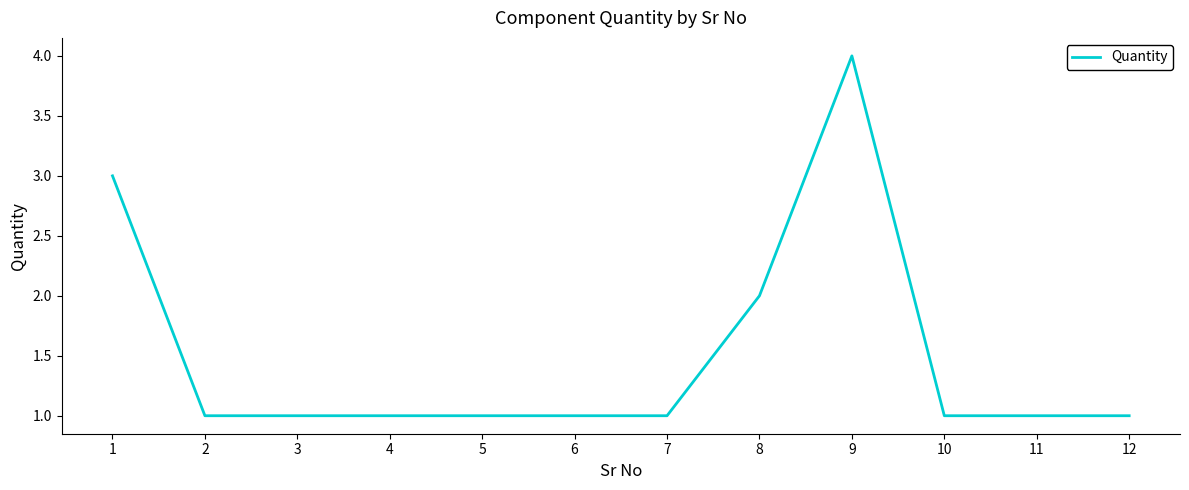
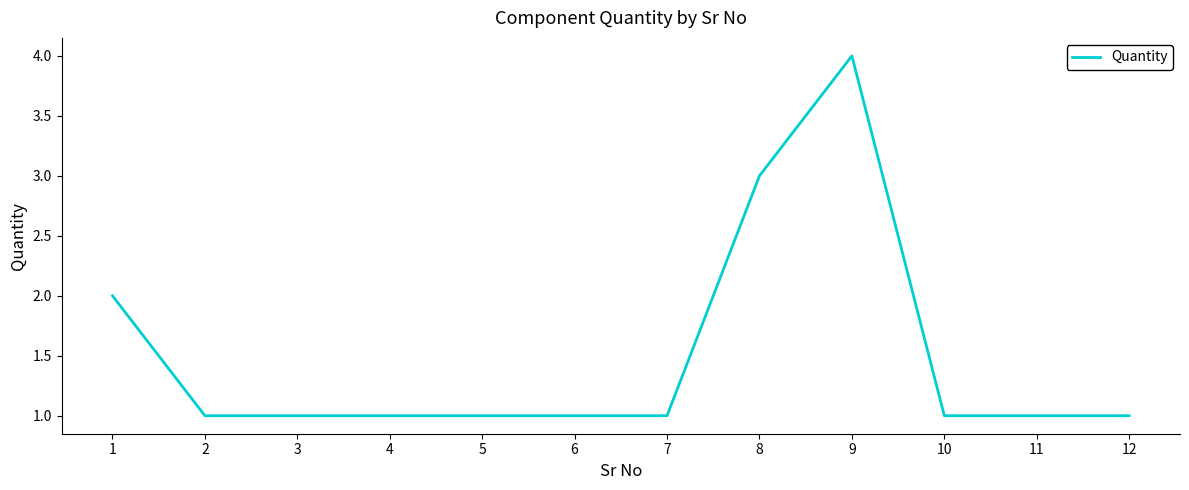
  {
-   "1": 3,
+   "1": 2,
    "2": 1,
    "3": 1,
    "4": 1,
    "5": 1,
    "6": 1,
    "7": 1,
-   "8": 2,
+   "8": 3,
    "9": 4,
    "10": 1,
    "11": 1,
    "12": 1
  }
